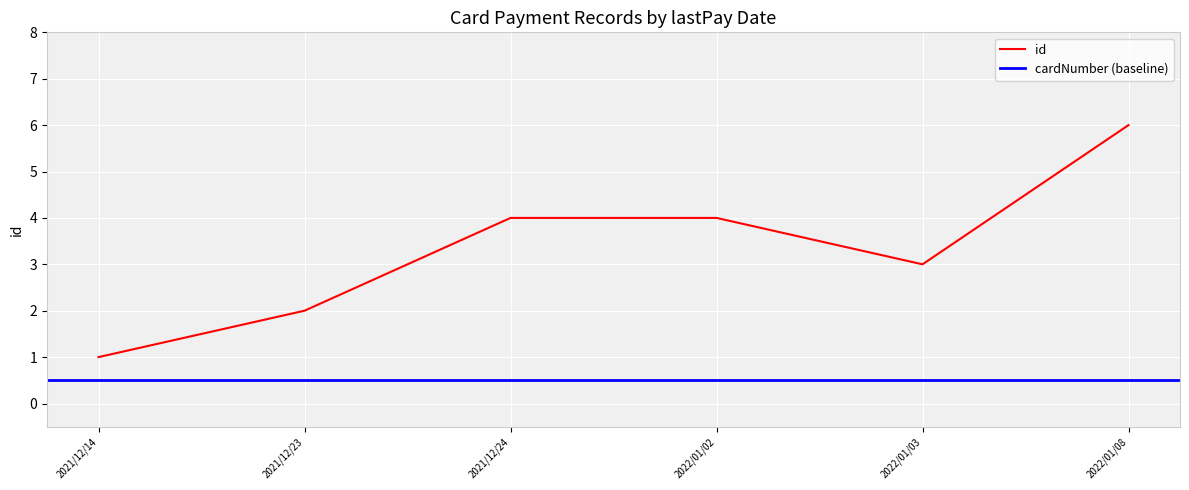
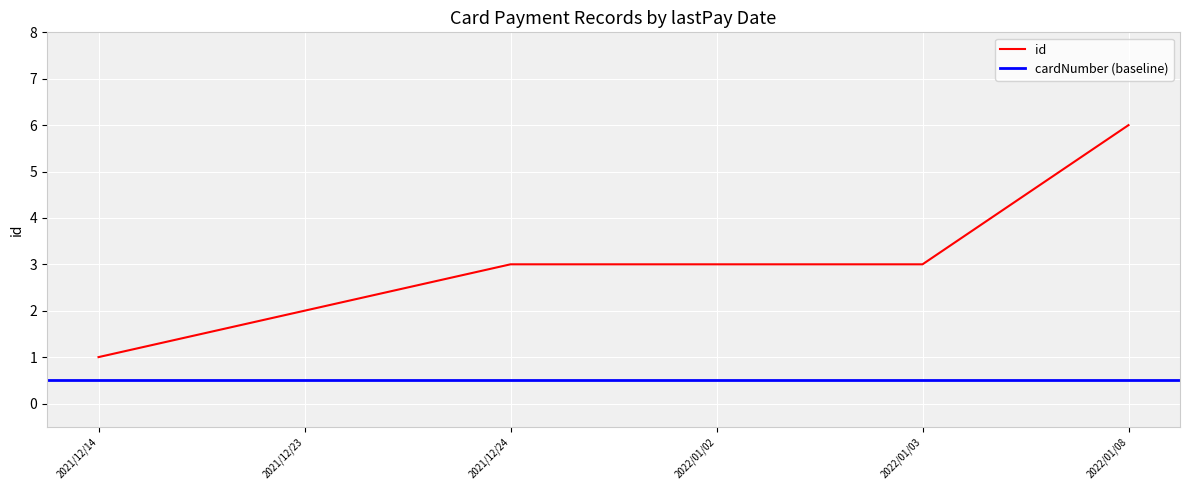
  {
    "2021/12/14": 1,
    "2021/12/23": 2,
-   "2021/12/24": 4,
-   "2022/01/02": 4,
+   "2021/12/24": 3,
+   "2022/01/02": 3,
    "2022/01/03": 3,
    "2022/01/08": 6
  }
